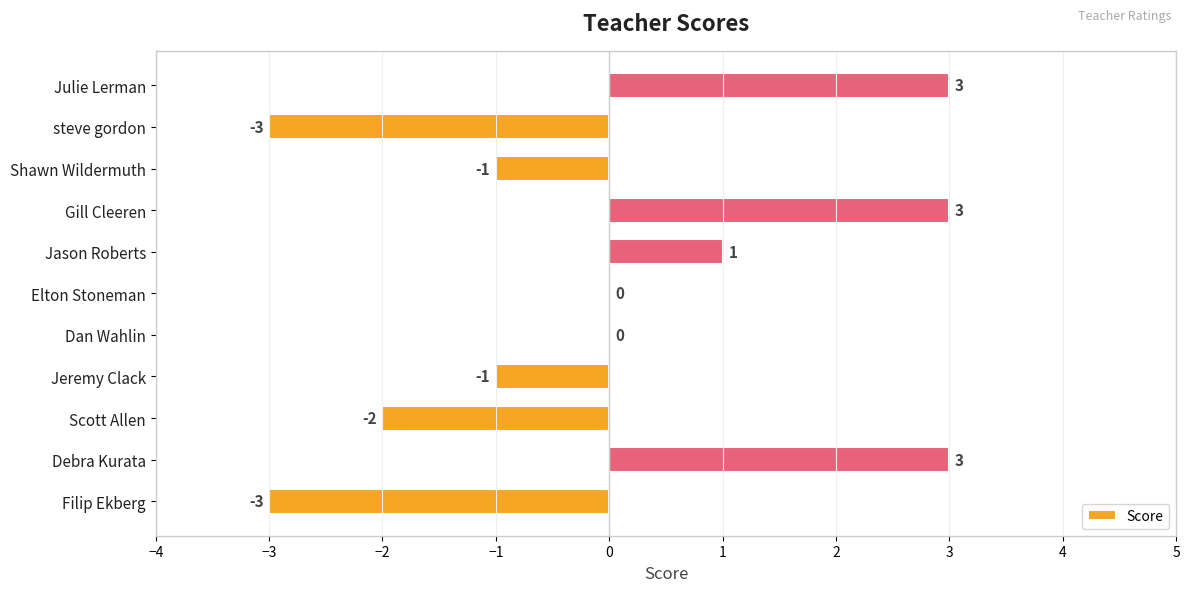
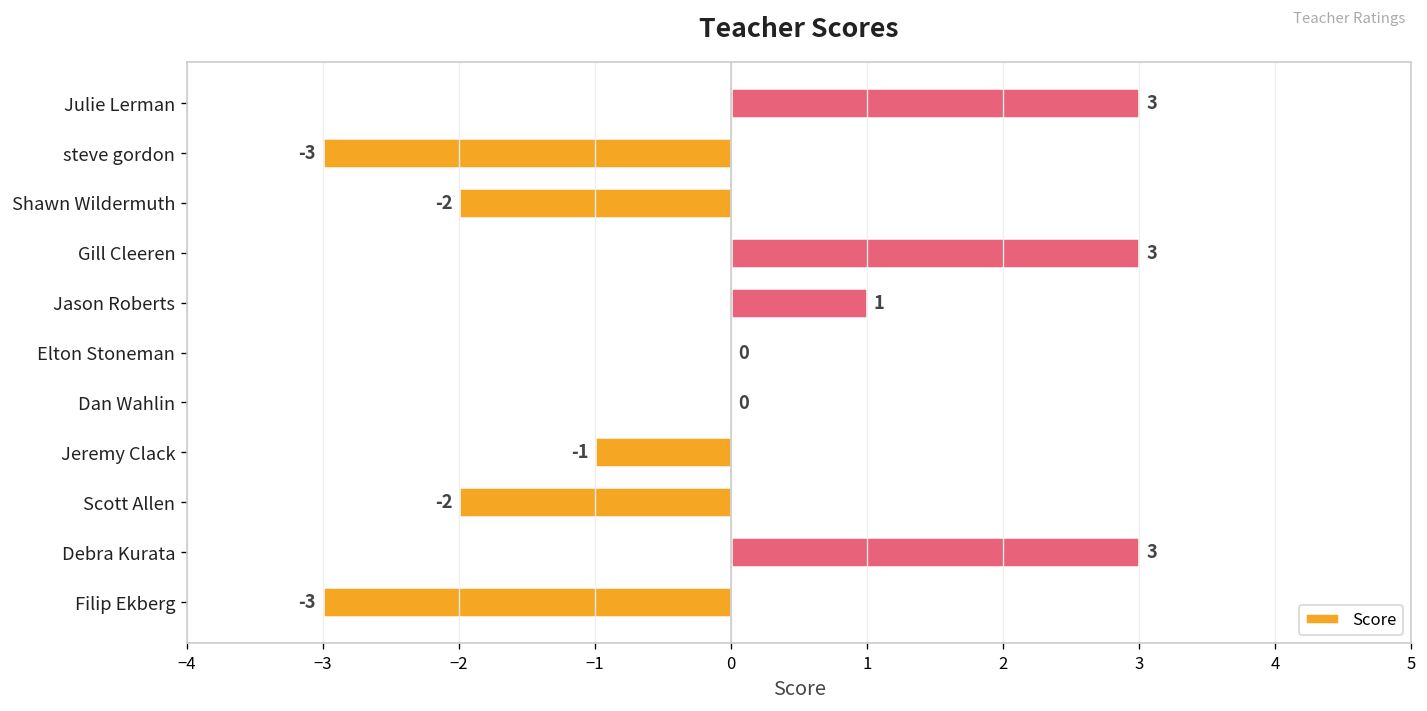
  {
    "Julie Lerman": 3,
    "steve gordon": -3,
-   "Shawn Wildermuth": -1,
+   "Shawn Wildermuth": -2,
    "Gill Cleeren": 3,
    "Jason Roberts": 1,
    "Elton Stoneman": 0,
    "Dan Wahlin": 0,
    "Jeremy Clack": -1,
    "Scott Allen": -2,
    "Debra Kurata": 3,
    "Filip Ekberg": -3
  }
